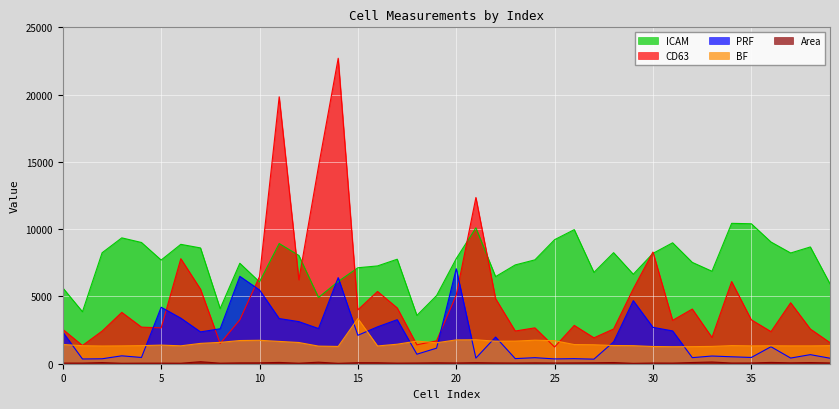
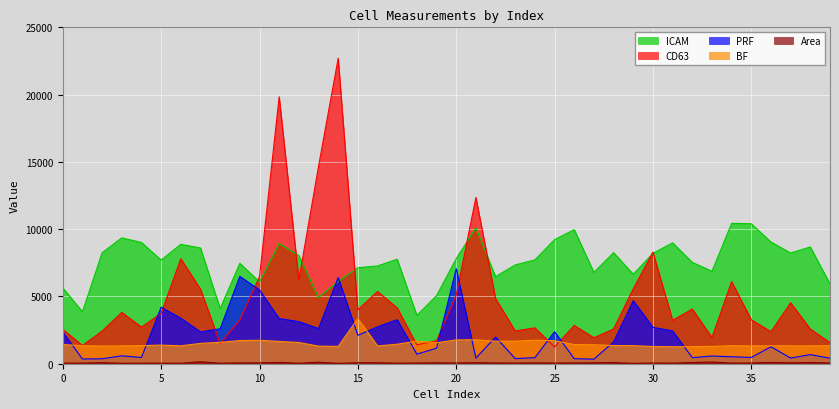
  {
    "ICAM": {
      "0": 5600,
      "5": 7700,
      "10": 6100,
      "15": 7100,
      "20": 7800,
      "25": 9200,
      "35": 10400
    },
    "CD63": {
      "0": 2600,
-     "5": 2700,
+     "5": 3700,
      "10": 6500,
      "15": 4000,
      "20": 5100,
      "25": 1200,
      "35": 3300
    },
    "PRF": {
      "0": 2400,
      "5": 4200,
      "10": 5500,
      "15": 2100,
      "20": 7100,
-     "25": 400,
+     "25": 2400,
      "30": 2700,
      "35": 500
    },
    "BF": {
      "0": 1400,
      "5": 1400,
      "10": 1700,
      "15": 3400,
      "20": 1800,
      "25": 1700,
      "30": 1300,
      "35": 1300
    },
    "Area": {
      "0": 0,
      "5": 0,
      "10": 100,
      "15": 100,
      "20": 100,
      "25": 100,
      "30": 100,
      "35": 100
    }
  }
